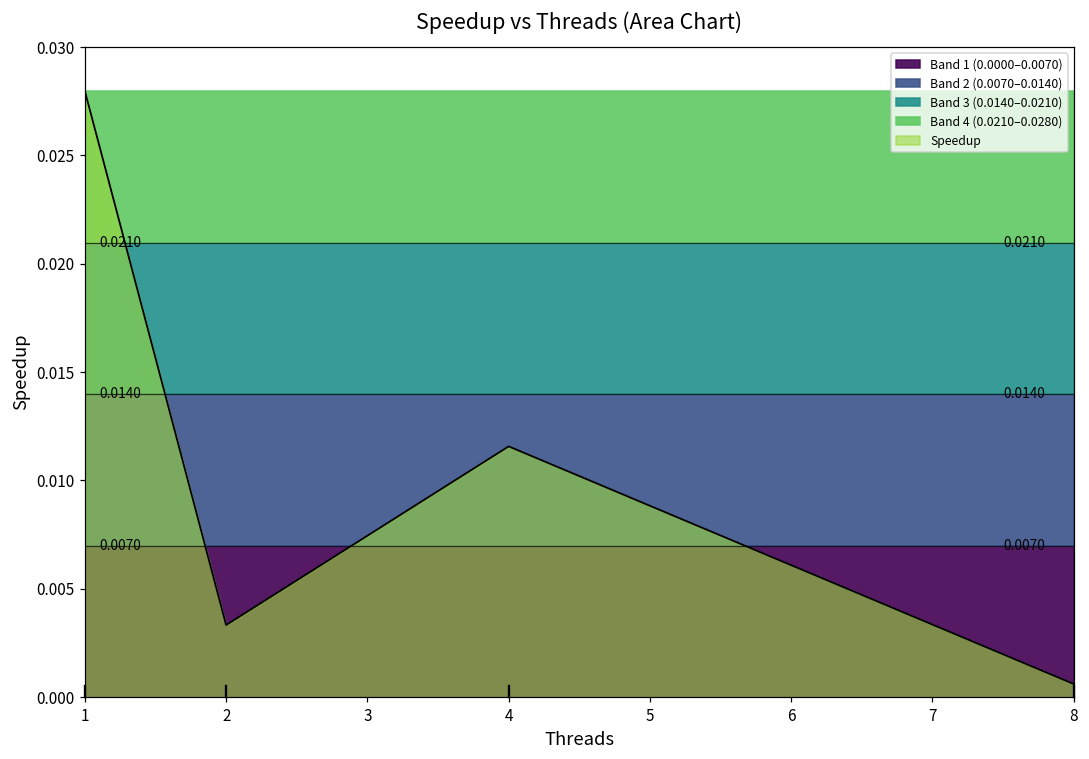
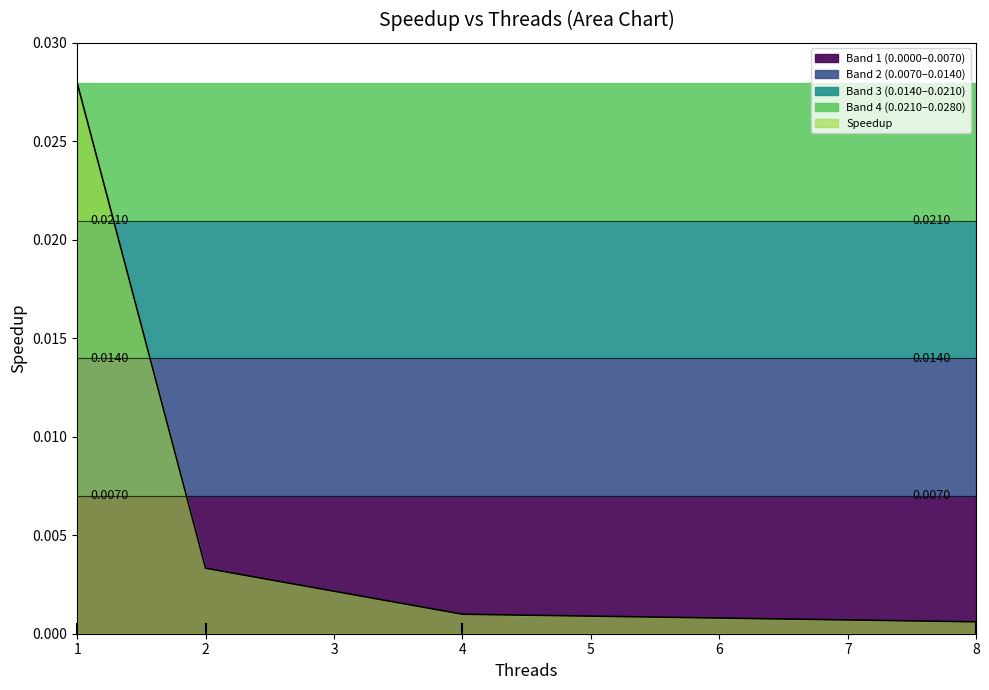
  {
    "Band 1 (0.0000–0.0070)": {
      "1": 0.0070
    },
    "Band 2 (0.0070–0.0140)": {
      "1": 0.0140
    },
    "Band 3 (0.0140–0.0210)": {
      "1": 0.0210
    },
    "Speedup": {
      "2": 0.0033,
-     "4": 0.0116
+     "4": 0.0010
    }
  }
